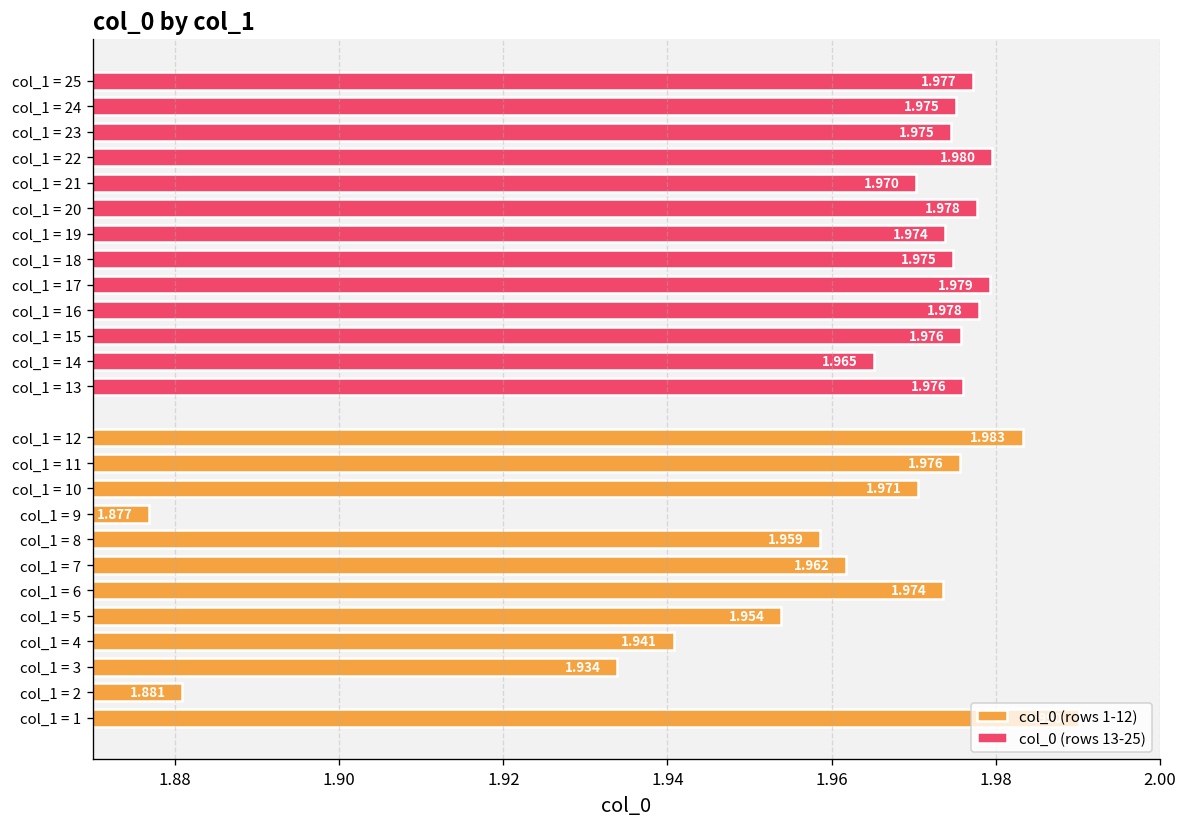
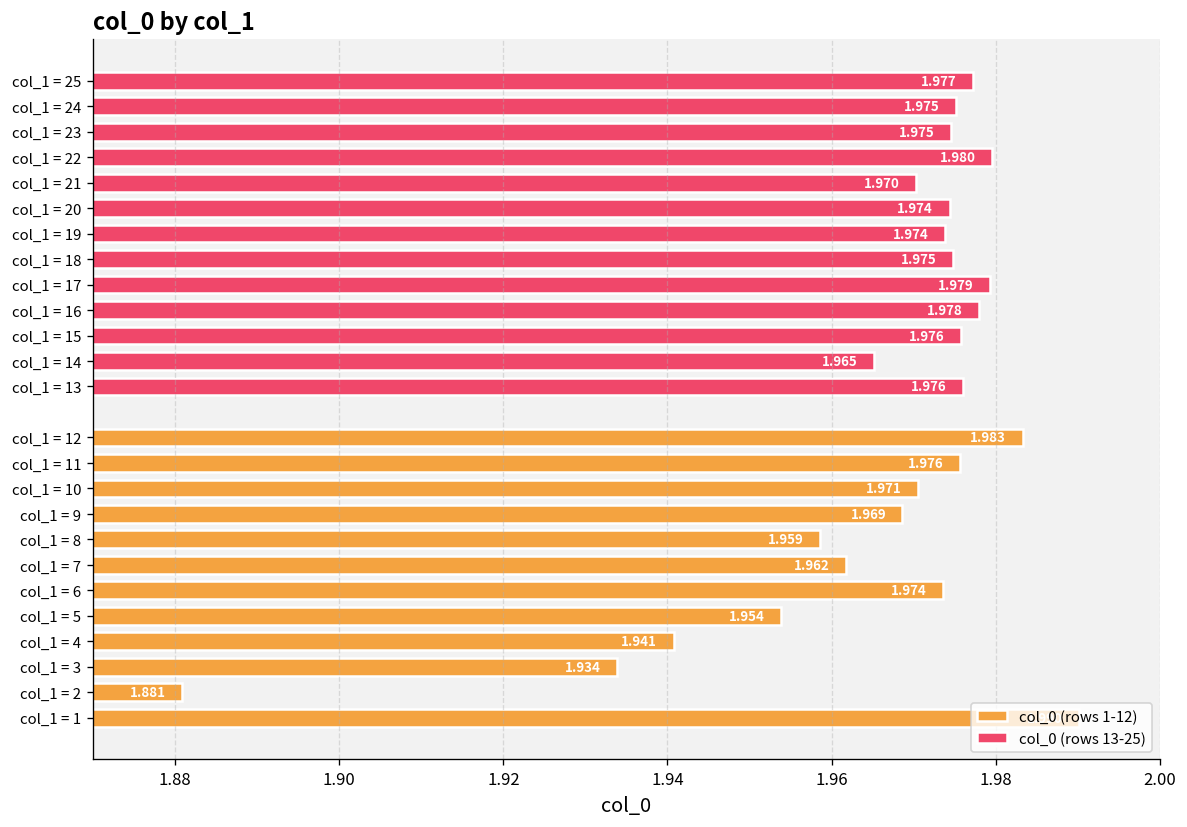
  {
    "col_0 (rows 1-12)": {
      "col_1 = 12": 1.983,
      "col_1 = 11": 1.976,
      "col_1 = 10": 1.971,
-     "col_1 = 9": 1.877,
+     "col_1 = 9": 1.969,
      "col_1 = 8": 1.959,
      "col_1 = 7": 1.962,
      "col_1 = 6": 1.974,
      "col_1 = 5": 1.954,
      "col_1 = 4": 1.941,
      "col_1 = 3": 1.934,
      "col_1 = 2": 1.881
    },
    "col_0 (rows 13-25)": {
      "col_1 = 25": 1.977,
      "col_1 = 24": 1.975,
      "col_1 = 23": 1.975,
      "col_1 = 22": 1.980,
      "col_1 = 21": 1.970,
-     "col_1 = 20": 1.978,
+     "col_1 = 20": 1.974,
      "col_1 = 19": 1.974,
      "col_1 = 18": 1.975,
      "col_1 = 17": 1.979,
      "col_1 = 16": 1.978,
      "col_1 = 15": 1.976,
      "col_1 = 14": 1.965,
      "col_1 = 13": 1.976
    }
  }
